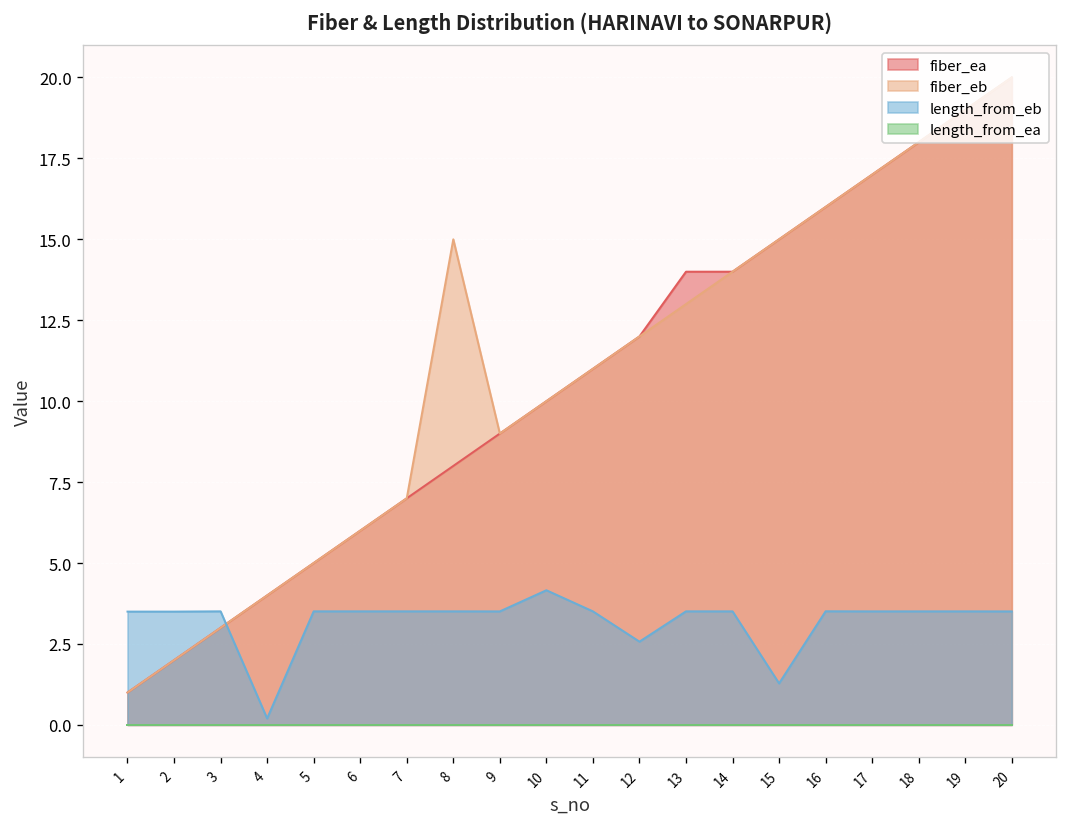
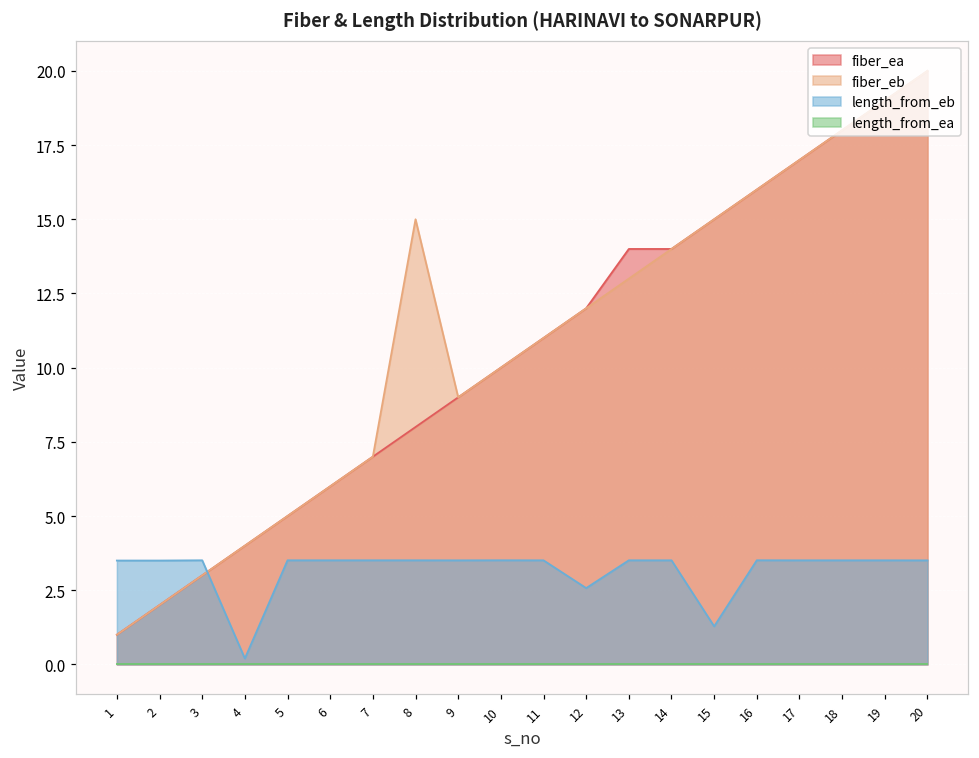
  {
    "fiber_ea": {
      "8": 8.0,
      "13": 14.0
    },
    "fiber_eb": {
      "8": 15.0,
      "13": 13.0
    },
    "length_from_eb": {
      "1": 3.5,
      "2": 3.5,
      "3": 3.5,
      "4": 0.2,
      "5": 3.5,
      "6": 3.5,
      "7": 3.5,
      "8": 3.5,
      "9": 3.5,
-     "10": 4.2,
+     "10": 3.5,
      "11": 3.5,
      "12": 2.6,
      "13": 3.5,
      "14": 3.5,
      "15": 1.3,
      "16": 3.5,
      "17": 3.5,
      "18": 3.5,
      "19": 3.5,
      "20": 3.5
    },
    "length_from_ea": {
      "1": 0.0,
      "2": 0.0,
      "3": 0.0,
      "4": 0.0,
      "5": 0.0,
      "6": 0.0,
      "7": 0.0,
      "8": 0.0,
      "9": 0.0,
      "10": 0.0,
      "11": 0.0,
      "12": 0.0,
      "13": 0.0,
      "14": 0.0,
      "15": 0.0,
      "16": 0.0,
      "17": 0.0,
      "18": 0.0,
      "19": 0.0,
      "20": 0.0
    }
  }
